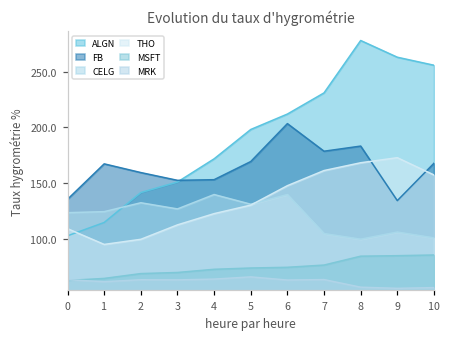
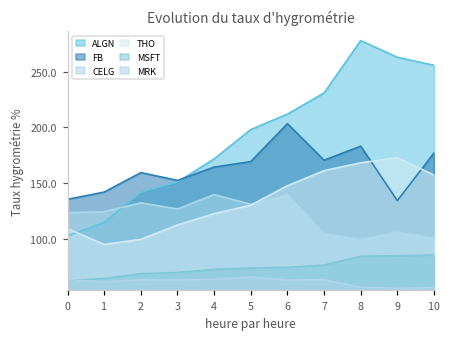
  {
    "FB": {
      "0": 136,
-     "1": 167,
+     "1": 142,
      "2": 160,
-     "4": 153,
+     "4": 164,
      "5": 169,
      "6": 203,
-     "7": 179,
+     "7": 171,
      "8": 183,
      "9": 134,
-     "10": 168
+     "10": 177
    }
  }
